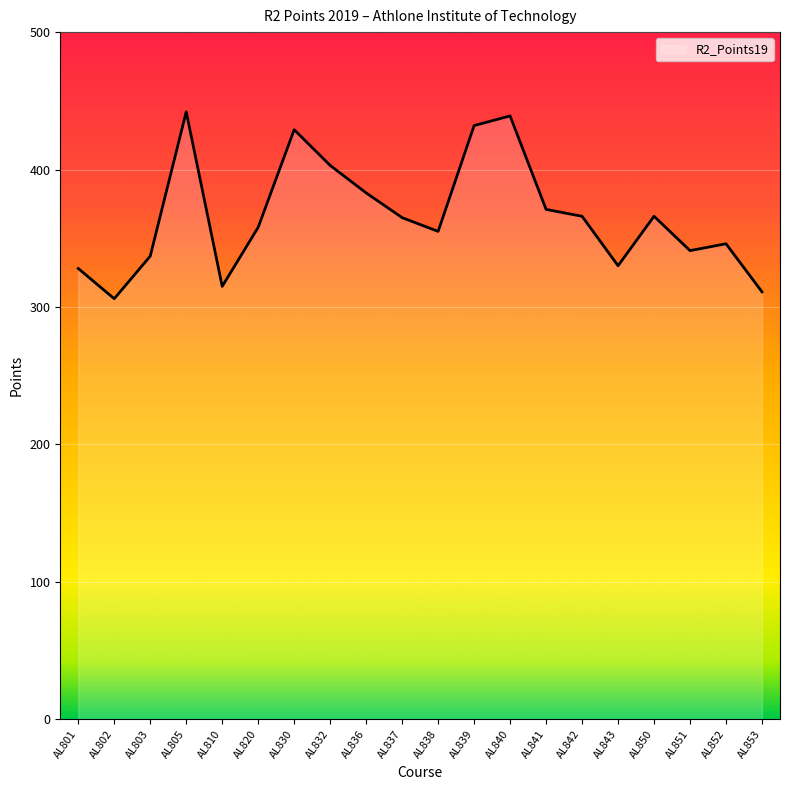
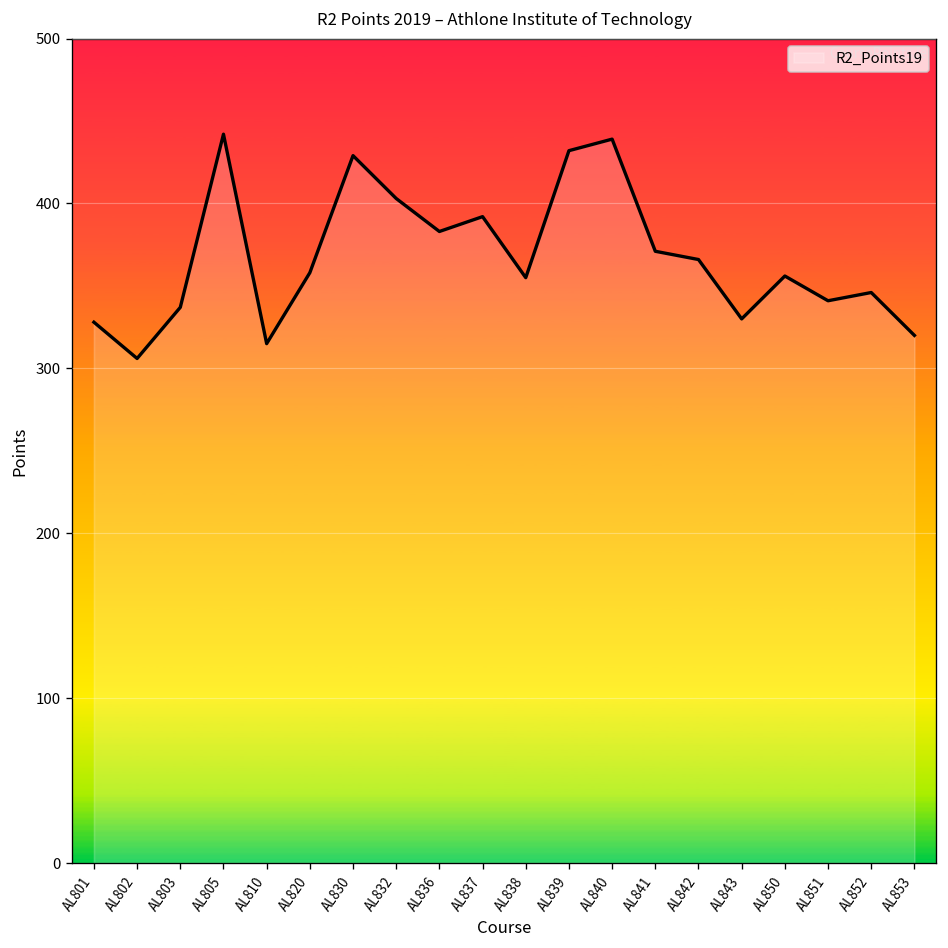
  {
    "AL801": 328,
    "AL802": 306,
    "AL803": 337,
    "AL805": 442,
    "AL810": 315,
    "AL820": 358,
    "AL830": 429,
    "AL832": 403,
    "AL836": 383,
-   "AL837": 365,
+   "AL837": 392,
    "AL838": 355,
    "AL839": 432,
    "AL840": 439,
    "AL841": 371,
    "AL842": 366,
    "AL843": 330,
-   "AL850": 366,
+   "AL850": 356,
    "AL851": 341,
    "AL852": 346,
-   "AL853": 311
+   "AL853": 320
  }
